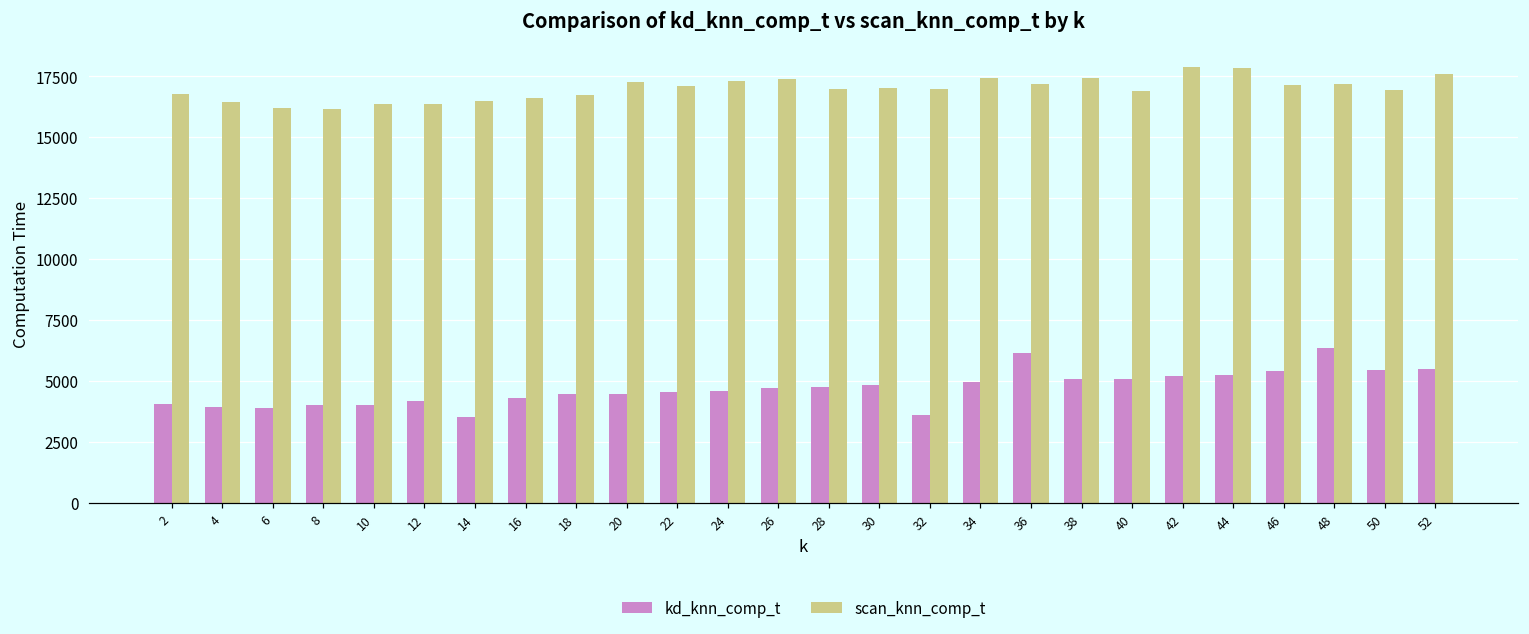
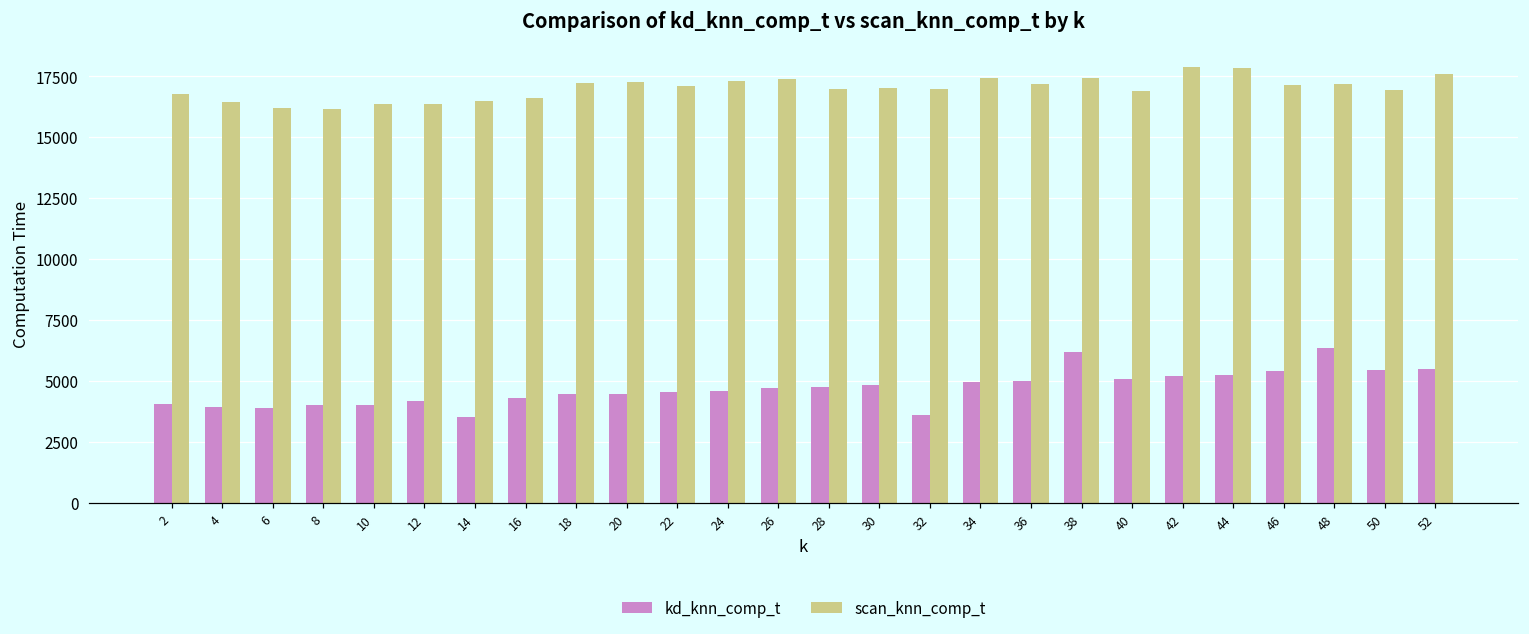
  {
    "kd_knn_comp_t": {
      "2": 4100,
      "4": 3900,
      "6": 3900,
      "8": 4000,
      "10": 4000,
      "12": 4200,
      "14": 3500,
      "16": 4300,
      "18": 4400,
      "20": 4500,
      "22": 4500,
      "24": 4600,
      "26": 4700,
      "28": 4700,
      "30": 4800,
      "32": 3600,
      "34": 4900,
-     "36": 6200,
-     "38": 5100,
+     "36": 5000,
+     "38": 6200,
      "40": 5100,
      "42": 5200,
      "44": 5200,
      "46": 5400,
      "48": 6300,
      "50": 5400,
      "52": 5500
    },
    "scan_knn_comp_t": {
      "2": 16800,
      "4": 16400,
      "6": 16200,
      "8": 16200,
      "10": 16400,
      "12": 16300,
      "14": 16500,
      "16": 16600,
-     "18": 16700,
+     "18": 17200,
      "20": 17200,
      "22": 17100,
      "24": 17300,
      "26": 17400,
      "28": 17000,
      "30": 17000,
      "32": 17000,
      "34": 17400,
      "36": 17200,
      "38": 17400,
      "40": 16900,
      "42": 17900,
      "44": 17800,
      "46": 17200,
      "48": 17200,
      "50": 16900,
      "52": 17600
    }
  }
